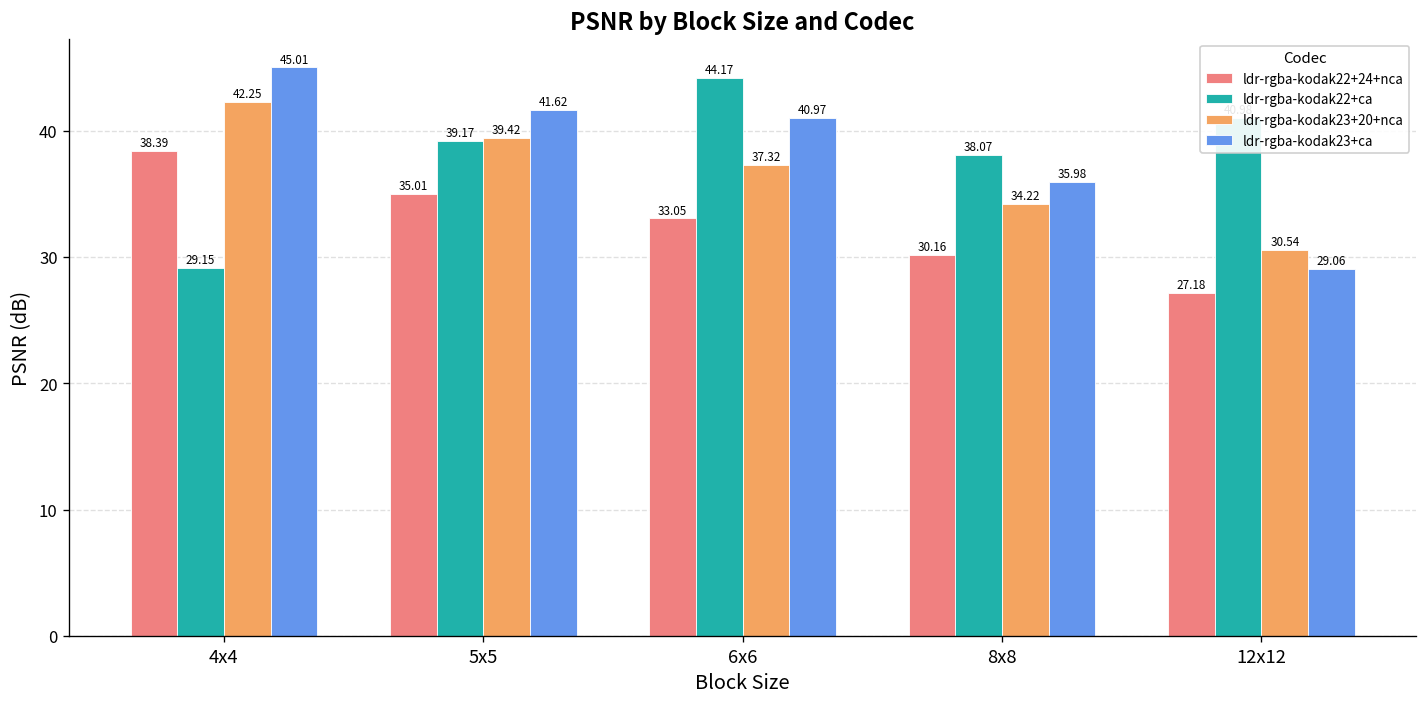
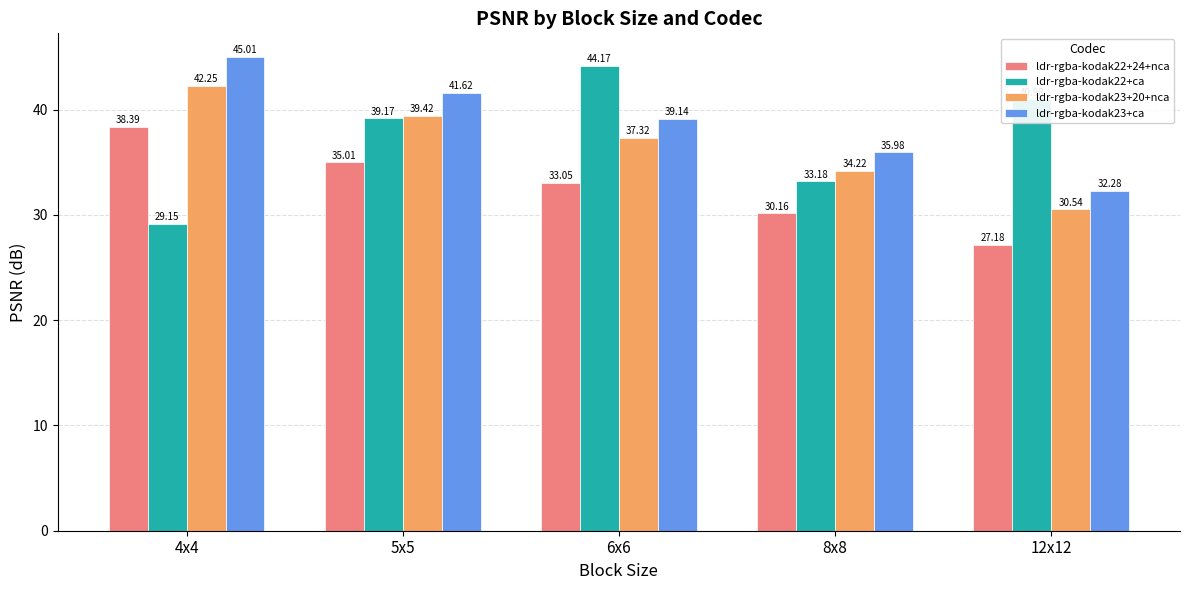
  {
    "ldr-rgba-kodak22+ca": {
      "4x4": 29.15,
      "5x5": 39.17,
      "6x6": 44.17,
-     "8x8": 38.07
+     "8x8": 33.18
    },
    "ldr-rgba-kodak23+ca": {
      "4x4": 45.01,
      "5x5": 41.62,
-     "6x6": 40.97,
+     "6x6": 39.14,
      "8x8": 35.98,
-     "12x12": 29.06
+     "12x12": 32.28
    }
  }
